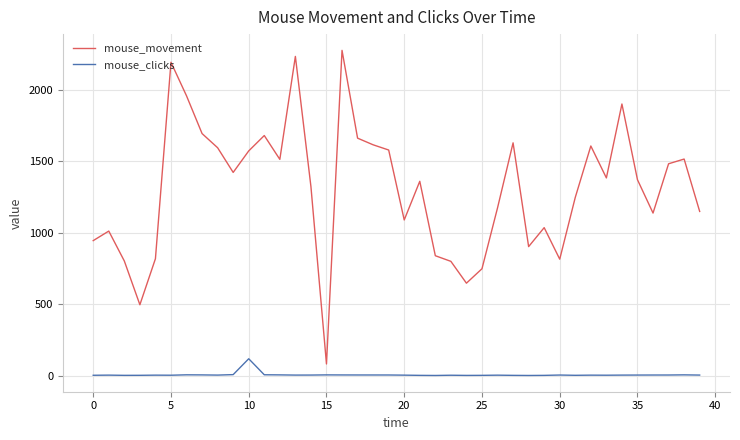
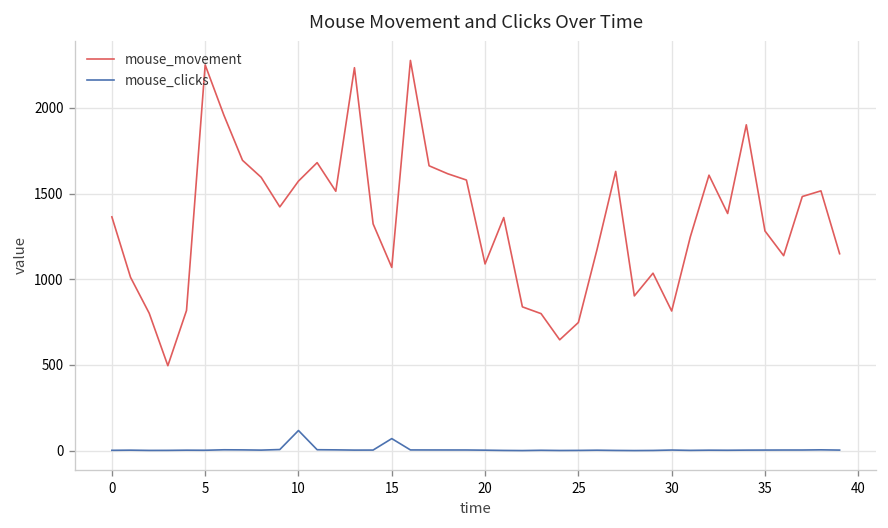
  {
    "mouse_movement": {
-     "0": 940,
-     "5": 2190,
+     "0": 1360,
+     "5": 2250,
      "10": 1570,
-     "15": 80,
+     "15": 1070,
      "20": 1090,
      "25": 750,
      "30": 810,
-     "35": 1370
+     "35": 1280
    },
    "mouse_clicks": {
      "0": 0,
      "5": 0,
      "10": 120,
-     "15": 0,
+     "15": 70,
      "20": 0,
      "25": 0,
      "30": 0,
      "35": 0
    }
  }
